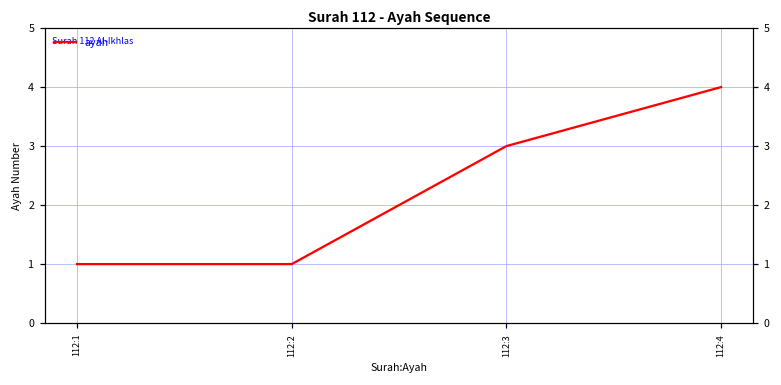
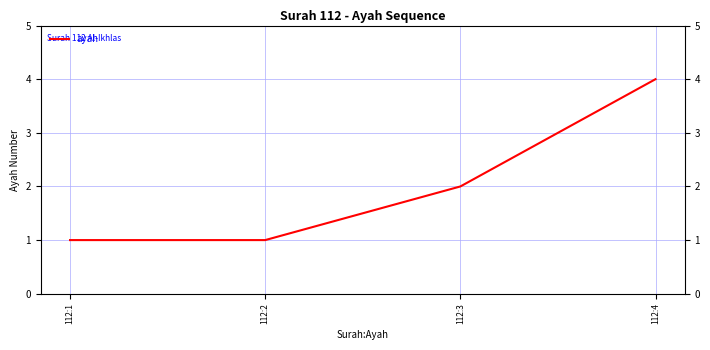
  {
    "112:1": 1,
    "112:2": 1,
-   "112:3": 3,
+   "112:3": 2,
    "112:4": 4
  }
